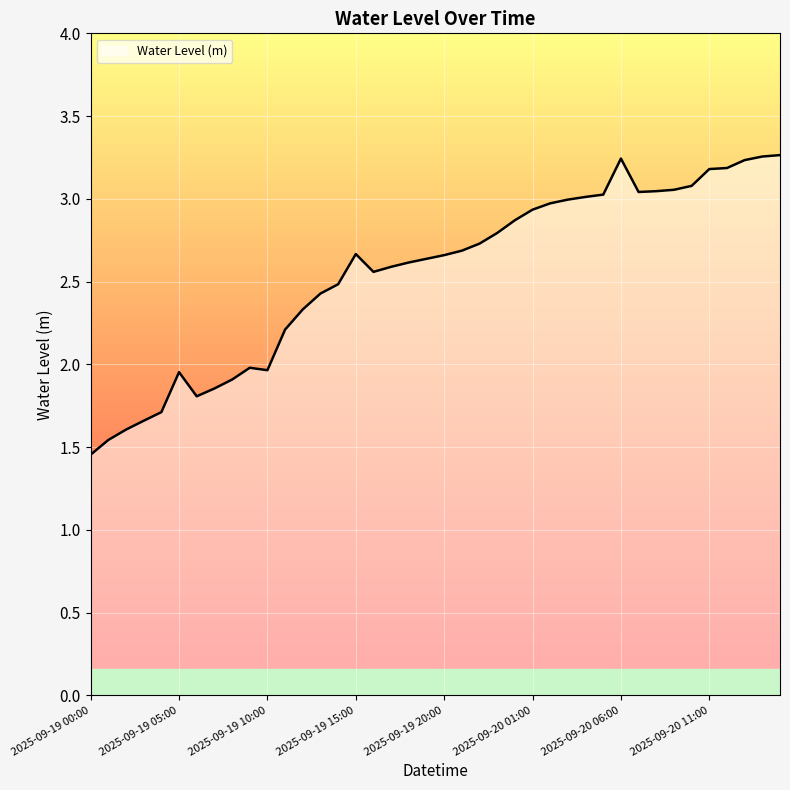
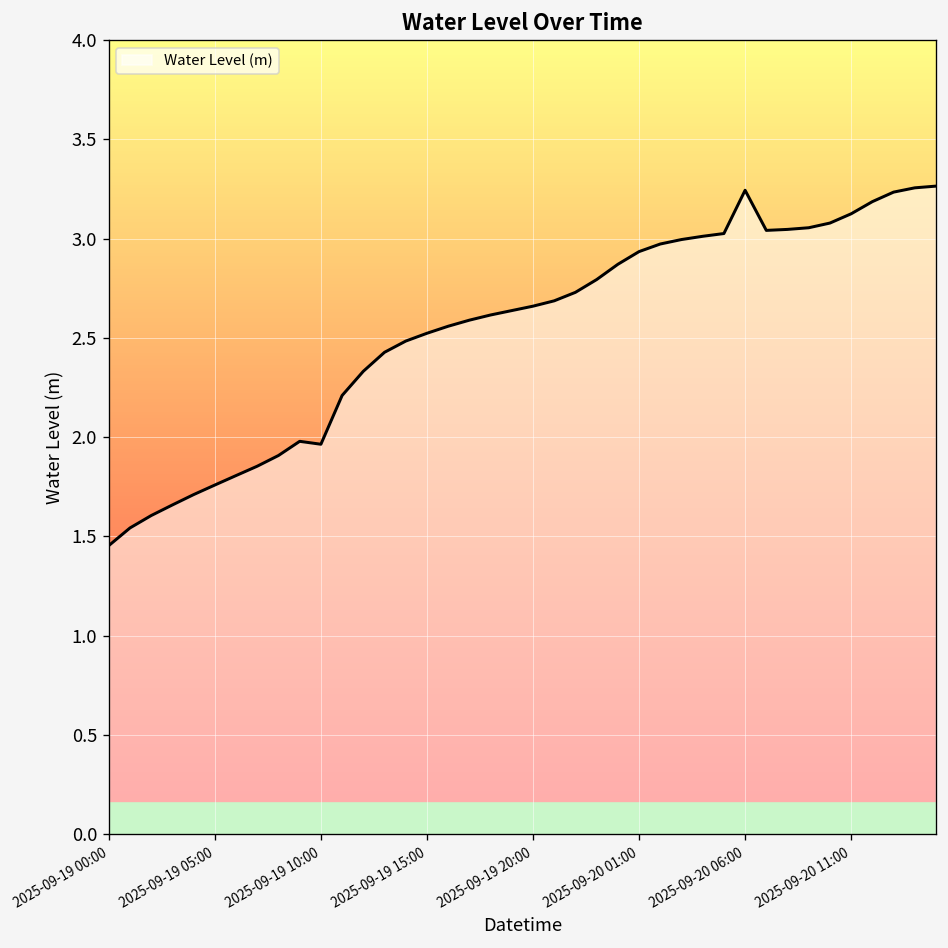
  {
    "2025-09-19 00:00": 1.45,
-   "2025-09-19 05:00": 1.95,
+   "2025-09-19 05:00": 1.76,
    "2025-09-19 10:00": 1.96,
-   "2025-09-19 15:00": 2.67,
+   "2025-09-19 15:00": 2.52,
    "2025-09-19 20:00": 2.66,
    "2025-09-20 01:00": 2.93,
    "2025-09-20 06:00": 3.24,
-   "2025-09-20 11:00": 3.18
+   "2025-09-20 11:00": 3.12
  }
